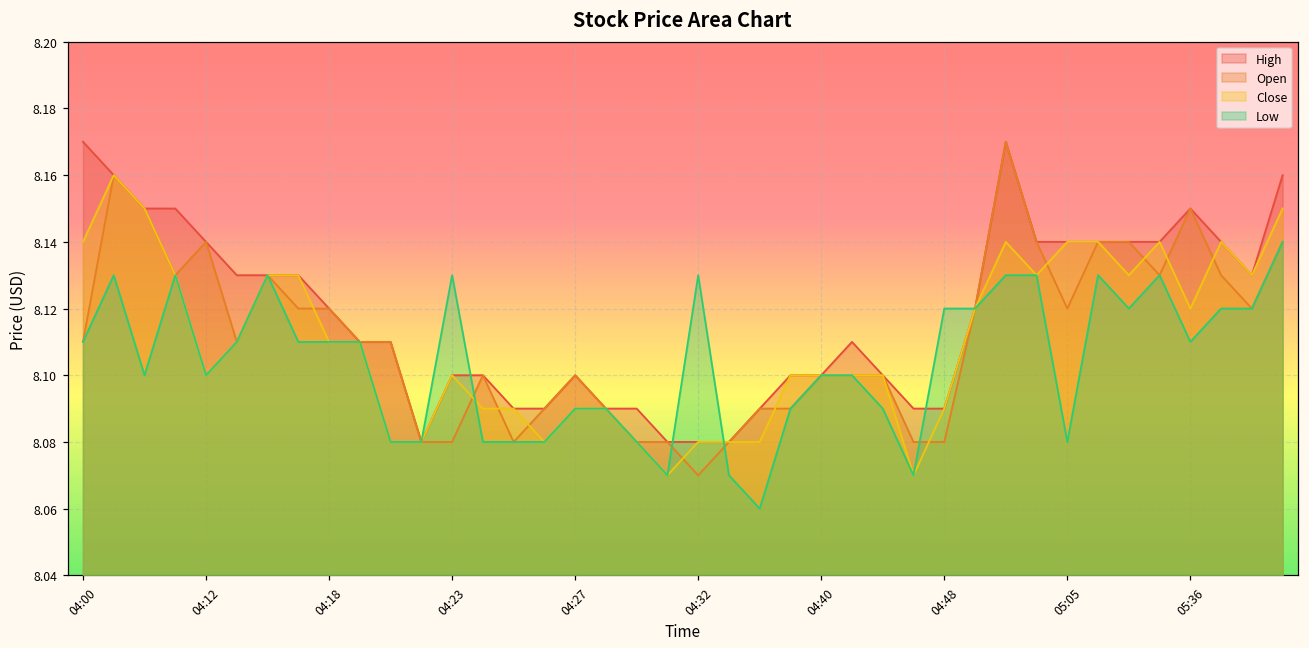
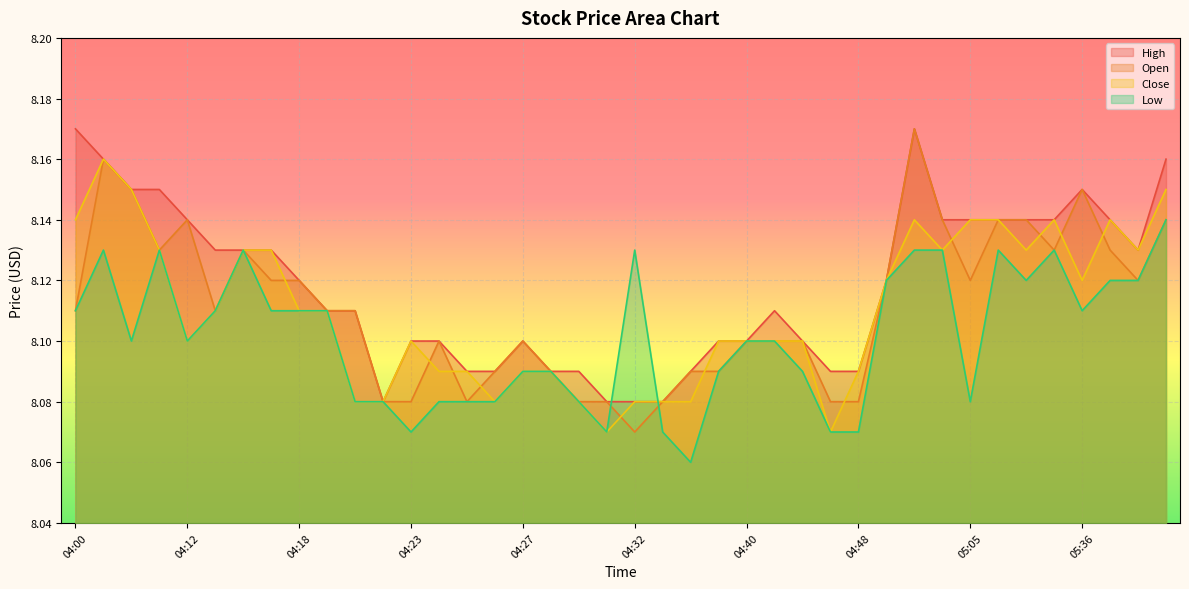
  {
    "Low": {
-     "04:23": 8.13,
+     "04:23": 8.07,
      "04:32": 8.13,
-     "04:48": 8.12,
+     "04:48": 8.07,
      "05:05": 8.08,
      "05:36": 8.11
    }
  }
